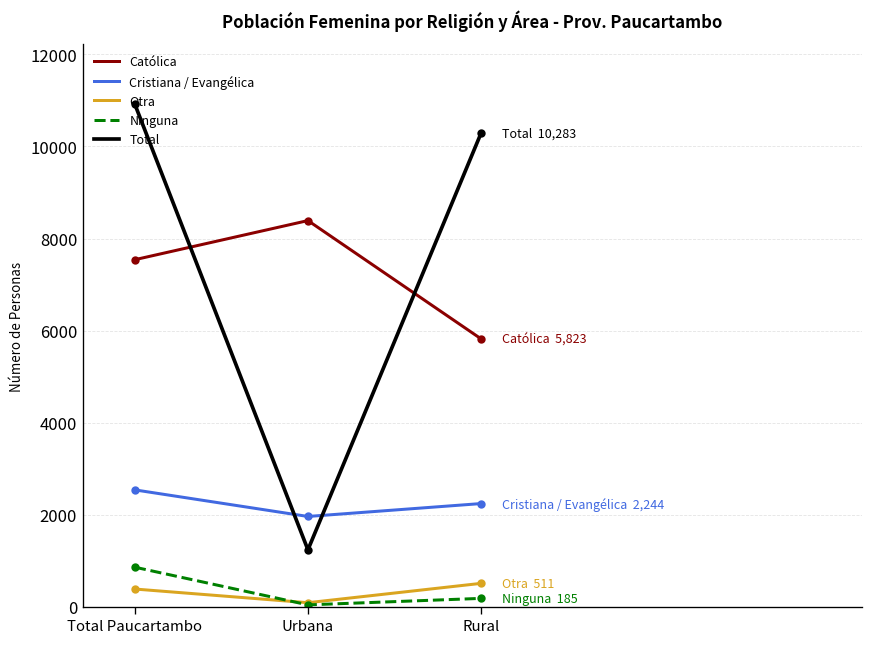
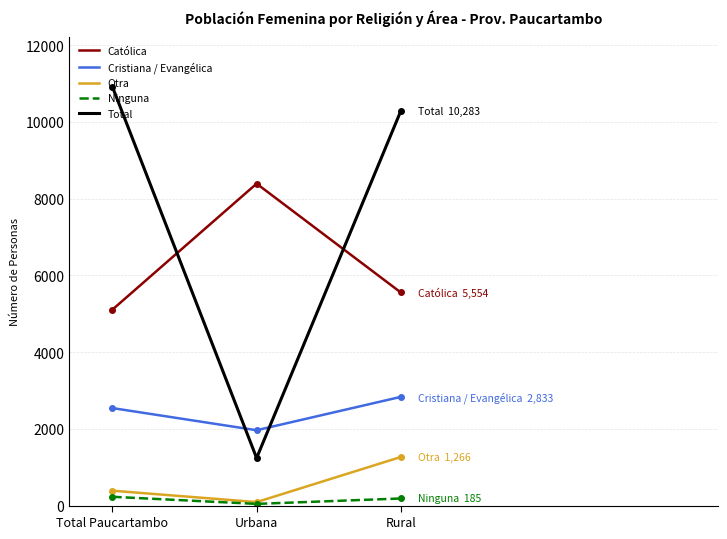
  {
    "Católica": {
-     "Total Paucartambo": "7500",
-     "Rural": "5,823"
+     "Total Paucartambo": "5100",
+     "Rural": "5,554"
    },
    "Cristiana / Evangélica": {
-     "Rural": "2,244"
+     "Rural": "2,833"
    },
    "Otra": {
-     "Rural": "511"
+     "Rural": "1,266"
    },
    "Ninguna": {
-     "Total Paucartambo": "900"
+     "Total Paucartambo": "200"
    },
    "Total": {
      "Rural": "10,283"
    }
  }
